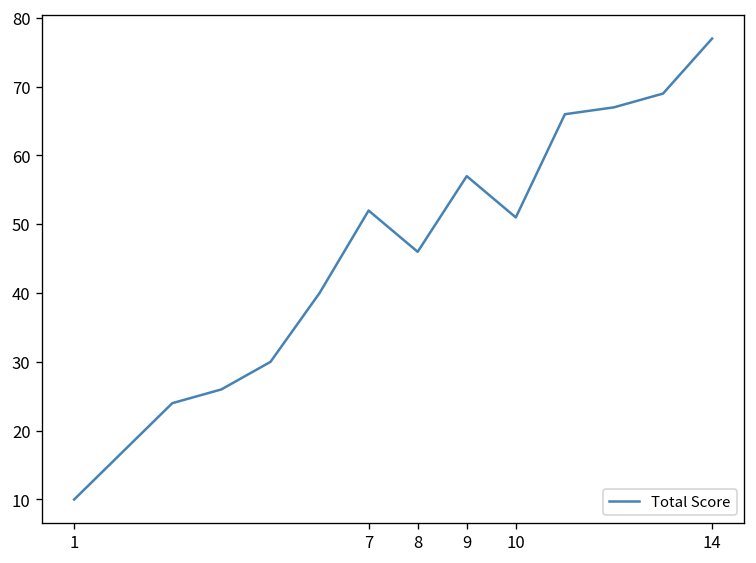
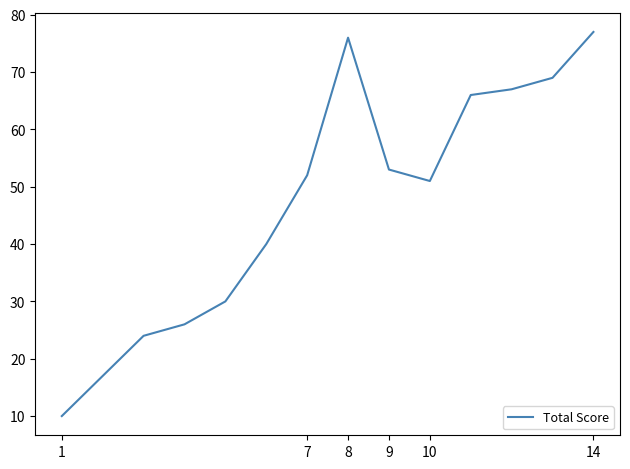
  {
    "1": 10,
    "7": 52,
-   "8": 46,
-   "9": 57,
+   "8": 76,
+   "9": 53,
    "10": 51,
    "14": 77
  }
